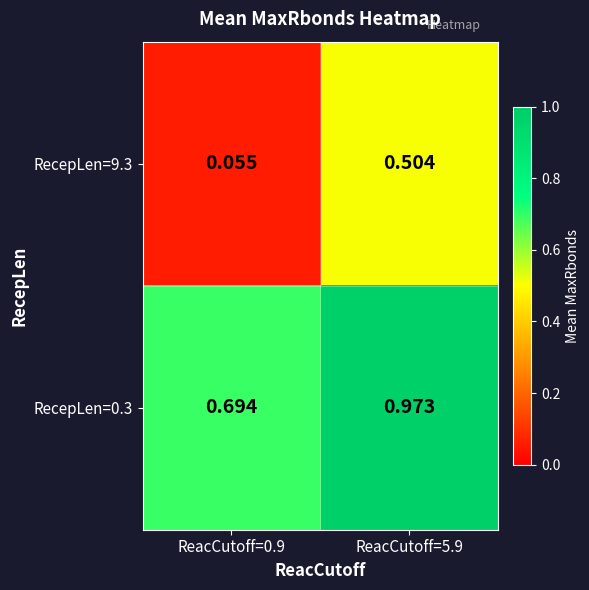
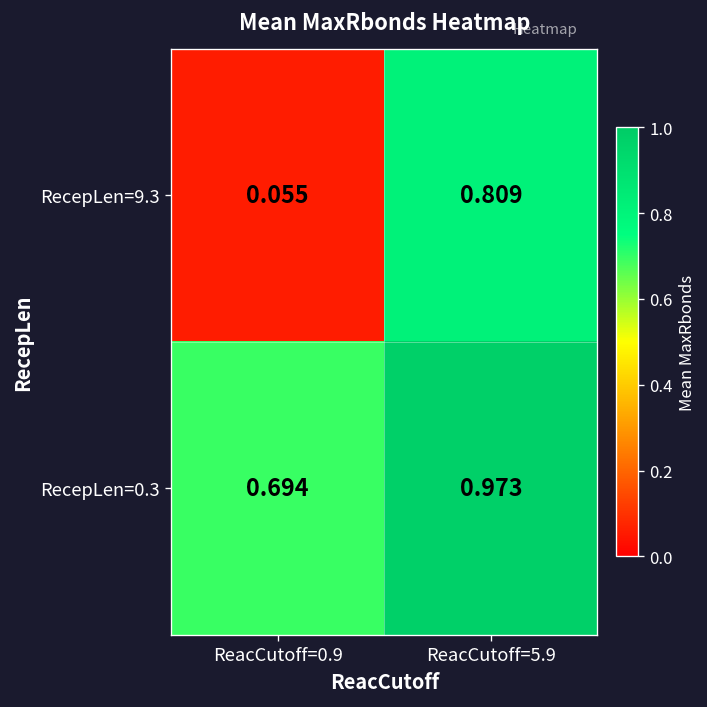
  {
    "RecepLen=9.3": {
      "ReacCutoff=0.9": 0.055,
-     "ReacCutoff=5.9": 0.504
+     "ReacCutoff=5.9": 0.809
    },
    "RecepLen=0.3": {
      "ReacCutoff=0.9": 0.694,
      "ReacCutoff=5.9": 0.973
    }
  }
